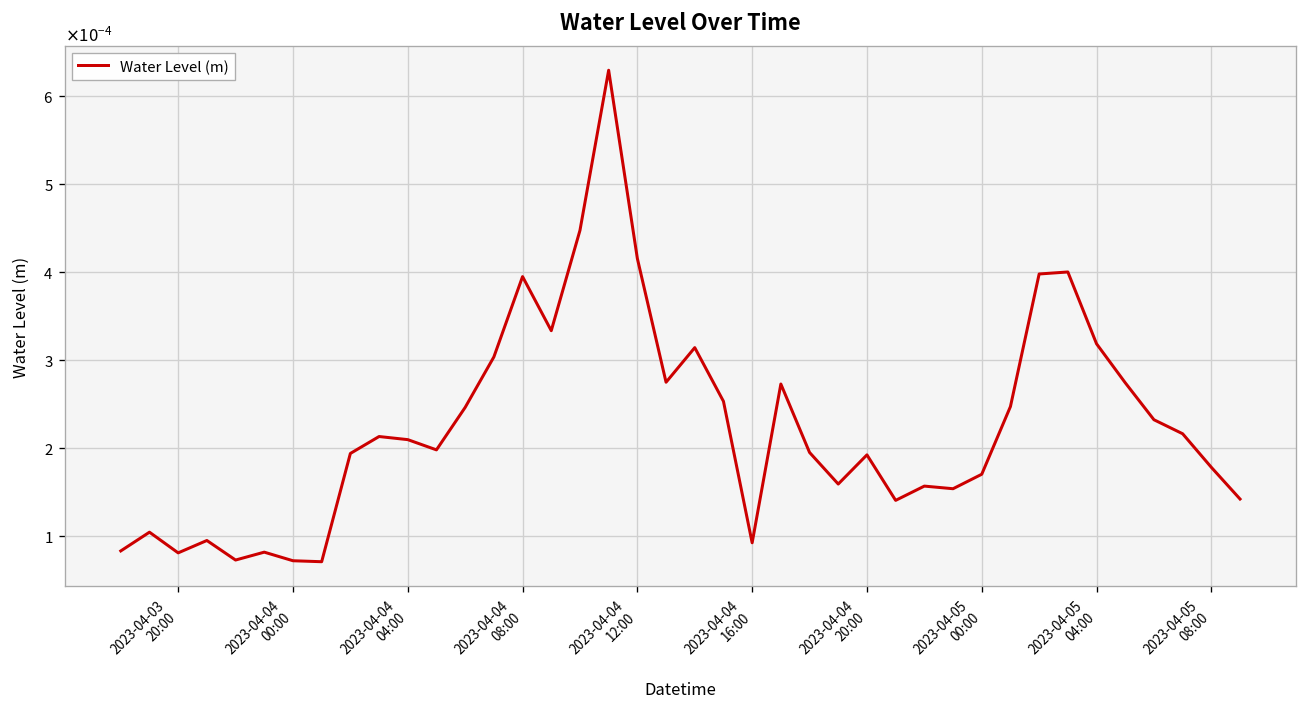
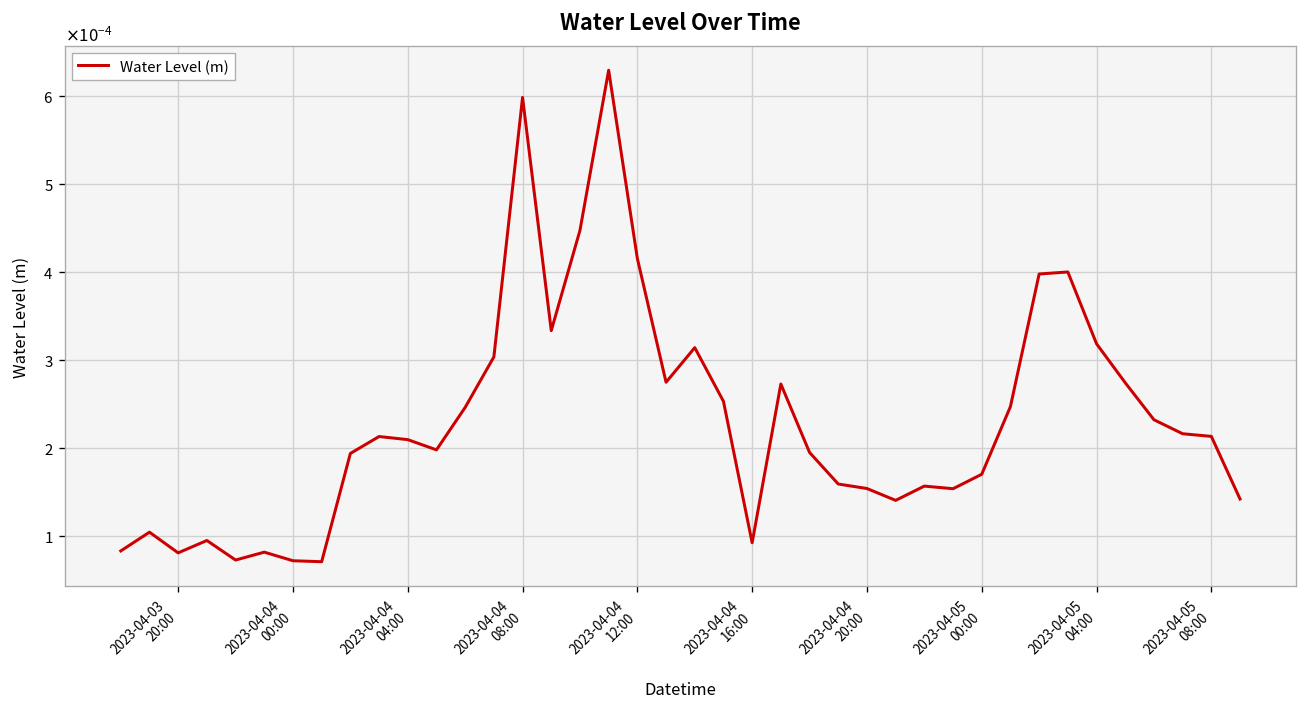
  {
    "2023-04-03 20:00": 0.00008,
    "2023-04-04 00:00": 0.00007,
    "2023-04-04 04:00": 0.00021,
-   "2023-04-04 08:00": 0.00039,
+   "2023-04-04 08:00": 0.00060,
    "2023-04-04 12:00": 0.00042,
    "2023-04-04 16:00": 0.00009,
-   "2023-04-04 20:00": 0.00019,
+   "2023-04-04 20:00": 0.00015,
    "2023-04-05 00:00": 0.00017,
    "2023-04-05 04:00": 0.00032,
-   "2023-04-05 08:00": 0.00018
+   "2023-04-05 08:00": 0.00021
  }
